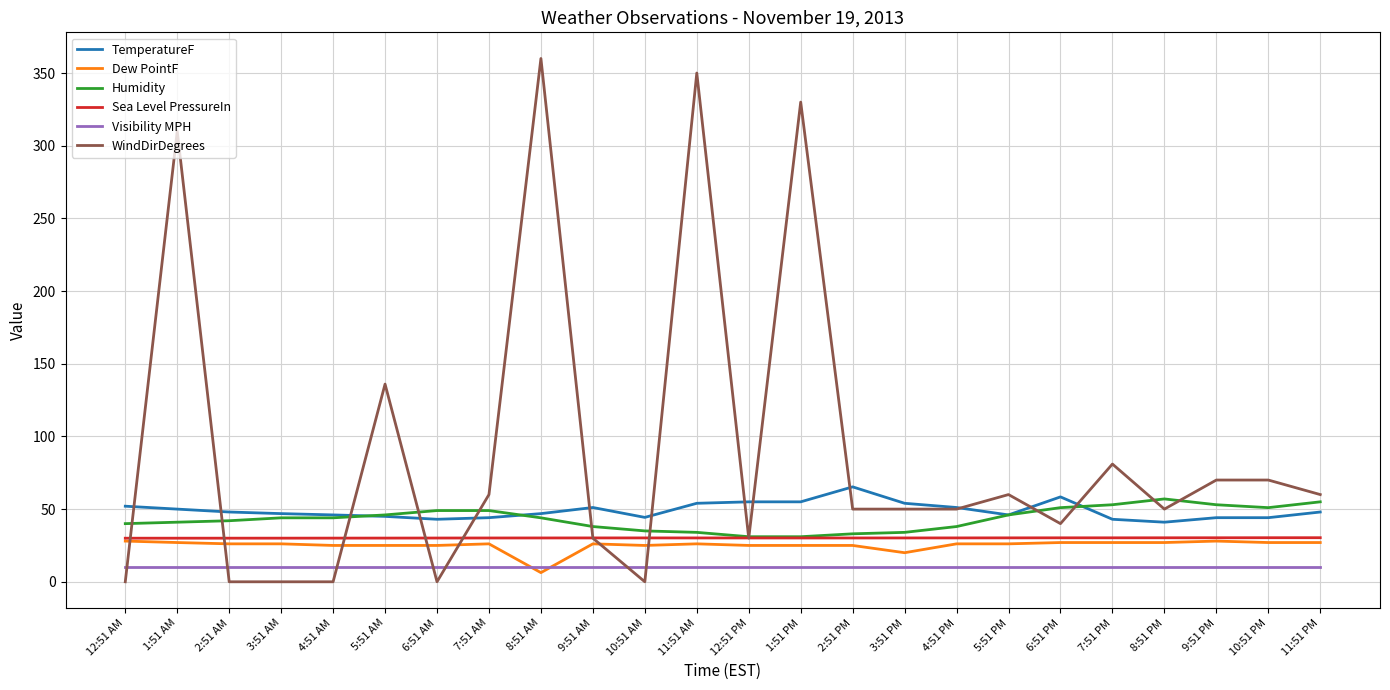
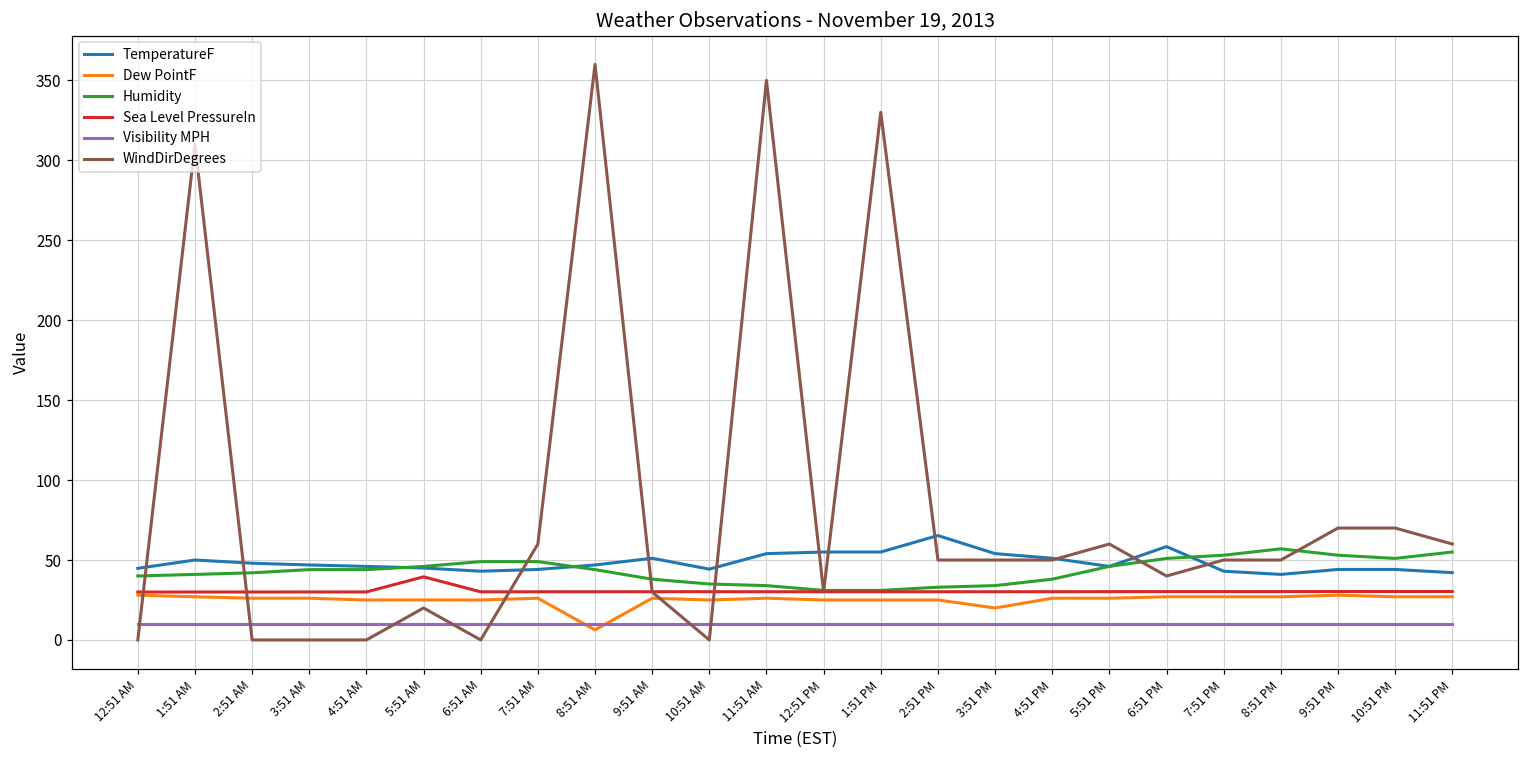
  {
    "TemperatureF": {
-     "12:51 AM": 52,
+     "12:51 AM": 45,
      "1:51 AM": 50,
      "2:51 AM": 48,
      "3:51 AM": 47,
      "4:51 AM": 46,
      "6:51 AM": 43,
      "7:51 AM": 44,
      "8:51 AM": 47,
      "9:51 AM": 51,
      "10:51 AM": 44,
      "11:51 AM": 54,
      "12:51 PM": 55,
      "1:51 PM": 55,
      "2:51 PM": 65,
      "3:51 PM": 54,
      "6:51 PM": 58,
      "7:51 PM": 43,
      "8:51 PM": 41,
      "9:51 PM": 44,
      "10:51 PM": 44,
-     "11:51 PM": 48
+     "11:51 PM": 42
    },
    "Dew PointF": {
      "12:51 AM": 28,
      "1:51 AM": 27,
      "2:51 AM": 26,
      "3:51 AM": 26,
      "4:51 AM": 25,
      "5:51 AM": 25,
      "6:51 AM": 25,
      "7:51 AM": 26,
      "8:51 AM": 6,
      "9:51 AM": 26,
      "10:51 AM": 25,
      "11:51 AM": 26,
      "12:51 PM": 25,
      "1:51 PM": 25,
      "2:51 PM": 25,
      "3:51 PM": 20,
      "4:51 PM": 26,
      "5:51 PM": 26,
      "6:51 PM": 27,
      "7:51 PM": 27,
      "8:51 PM": 27,
      "9:51 PM": 28,
      "10:51 PM": 27,
      "11:51 PM": 27
    },
    "Humidity": {
      "12:51 AM": 40,
      "1:51 AM": 41,
      "2:51 AM": 42,
      "3:51 AM": 44,
      "4:51 AM": 44,
      "6:51 AM": 49,
      "7:51 AM": 49,
      "8:51 AM": 44,
      "9:51 AM": 38,
      "10:51 AM": 35,
      "11:51 AM": 34,
      "2:51 PM": 33,
      "3:51 PM": 34,
      "4:51 PM": 38,
      "6:51 PM": 51,
      "7:51 PM": 53,
      "8:51 PM": 57,
      "9:51 PM": 53,
      "10:51 PM": 51,
      "11:51 PM": 55
    },
    "Sea Level PressureIn": {
      "12:51 AM": 30,
      "1:51 AM": 30,
      "2:51 AM": 30,
      "3:51 AM": 30,
      "4:51 AM": 30,
-     "5:51 AM": 30,
+     "5:51 AM": 39,
      "6:51 AM": 30,
      "7:51 AM": 30,
      "8:51 AM": 30,
      "10:51 AM": 30,
      "11:51 AM": 30,
      "2:51 PM": 30,
      "3:51 PM": 30,
      "4:51 PM": 30,
      "5:51 PM": 30,
      "6:51 PM": 30,
      "7:51 PM": 30,
      "8:51 PM": 30,
      "9:51 PM": 30,
      "10:51 PM": 30,
      "11:51 PM": 30
    },
    "Visibility MPH": {
      "12:51 AM": 10,
      "1:51 AM": 10,
      "2:51 AM": 10,
      "3:51 AM": 10,
      "4:51 AM": 10,
      "5:51 AM": 10,
      "6:51 AM": 10,
      "7:51 AM": 10,
      "8:51 AM": 10,
      "9:51 AM": 10,
      "10:51 AM": 10,
      "11:51 AM": 10,
      "12:51 PM": 10,
      "1:51 PM": 10,
      "2:51 PM": 10,
      "3:51 PM": 10,
      "4:51 PM": 10,
      "5:51 PM": 10,
      "6:51 PM": 10,
      "7:51 PM": 10,
      "8:51 PM": 10,
      "9:51 PM": 10,
      "10:51 PM": 10,
      "11:51 PM": 10
    },
    "WindDirDegrees": {
      "12:51 AM": 0,
      "2:51 AM": 0,
      "3:51 AM": 0,
      "4:51 AM": 0,
-     "5:51 AM": 136,
+     "5:51 AM": 20,
      "6:51 AM": 0,
      "7:51 AM": 60,
      "8:51 AM": 360,
      "10:51 AM": 0,
      "11:51 AM": 350,
      "1:51 PM": 330,
      "2:51 PM": 50,
      "3:51 PM": 50,
      "5:51 PM": 60,
      "6:51 PM": 40,
-     "7:51 PM": 81,
+     "7:51 PM": 50,
      "8:51 PM": 50,
      "9:51 PM": 70,
      "10:51 PM": 70,
      "11:51 PM": 60
    }
  }
